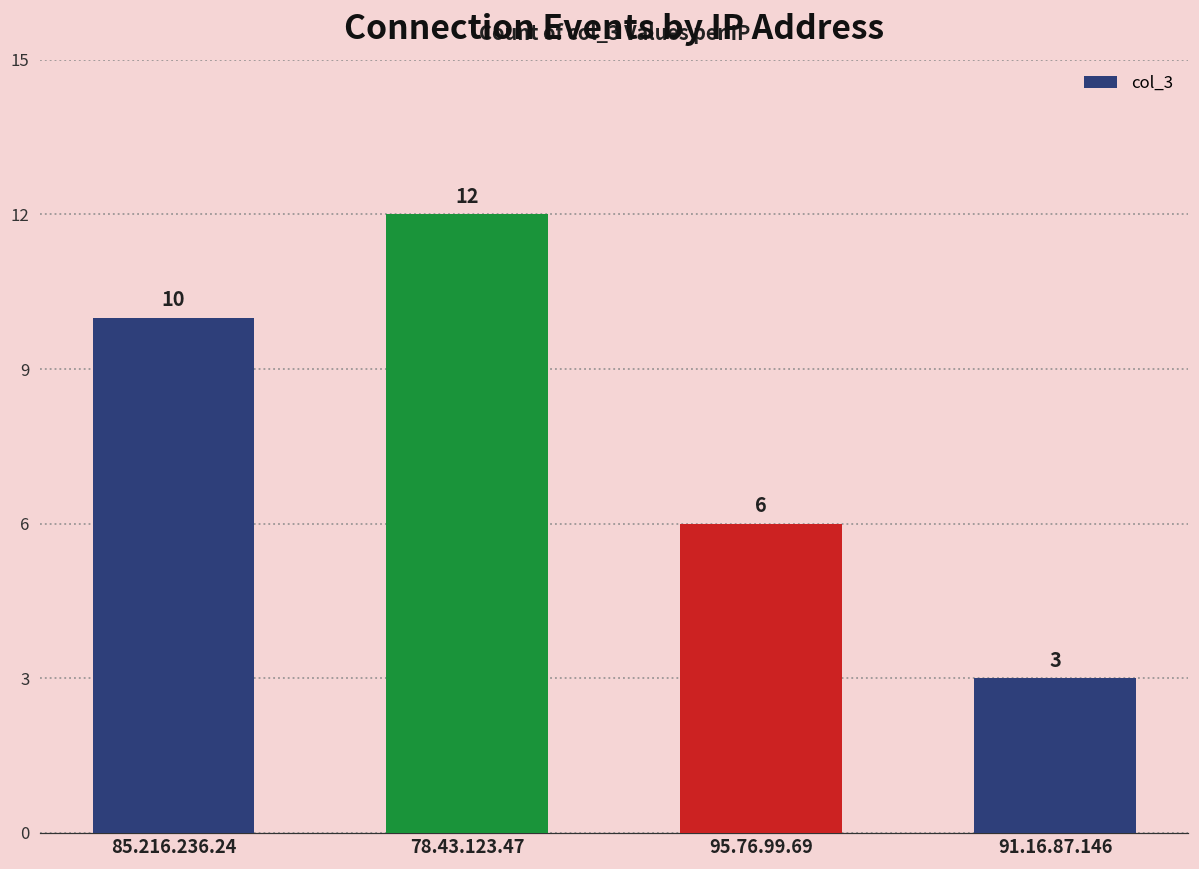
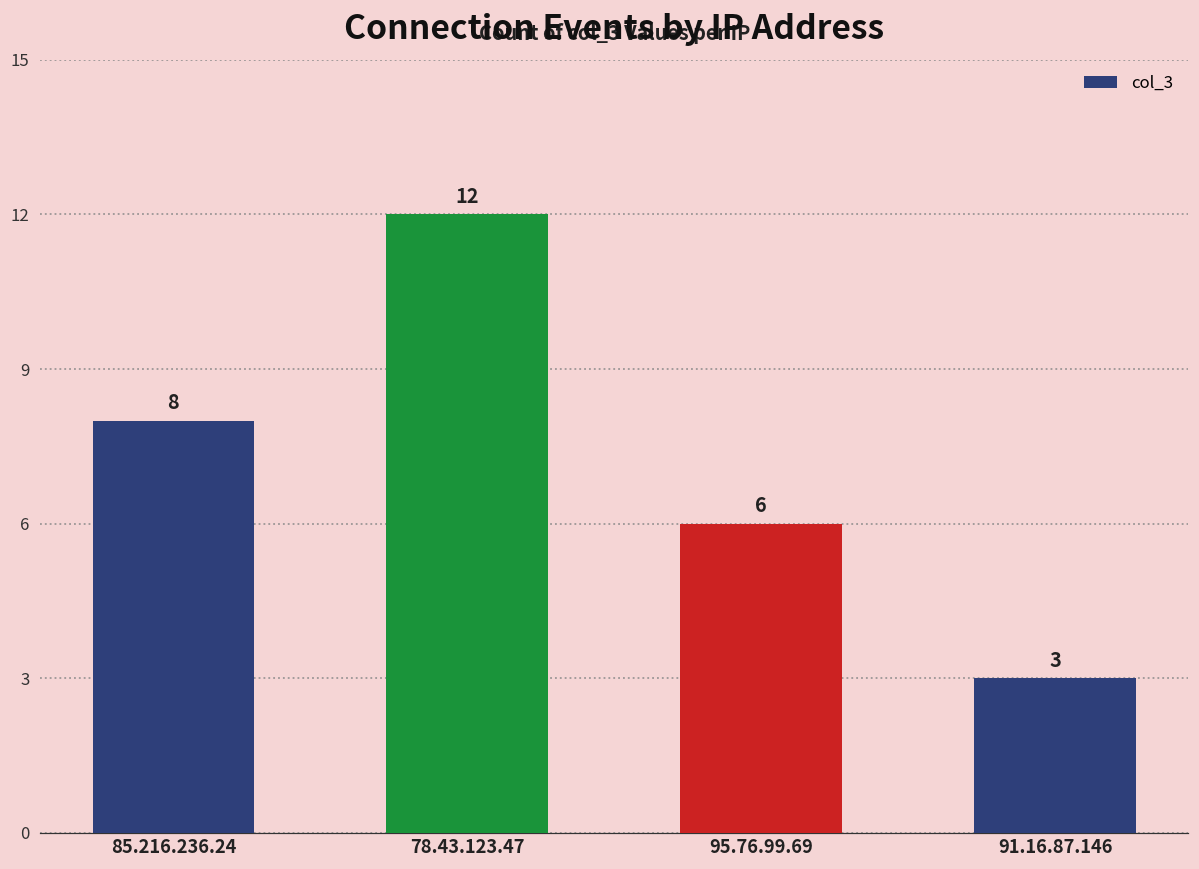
  {
-   "85.216.236.24": 10,
+   "85.216.236.24": 8,
    "78.43.123.47": 12,
    "95.76.99.69": 6,
    "91.16.87.146": 3
  }
